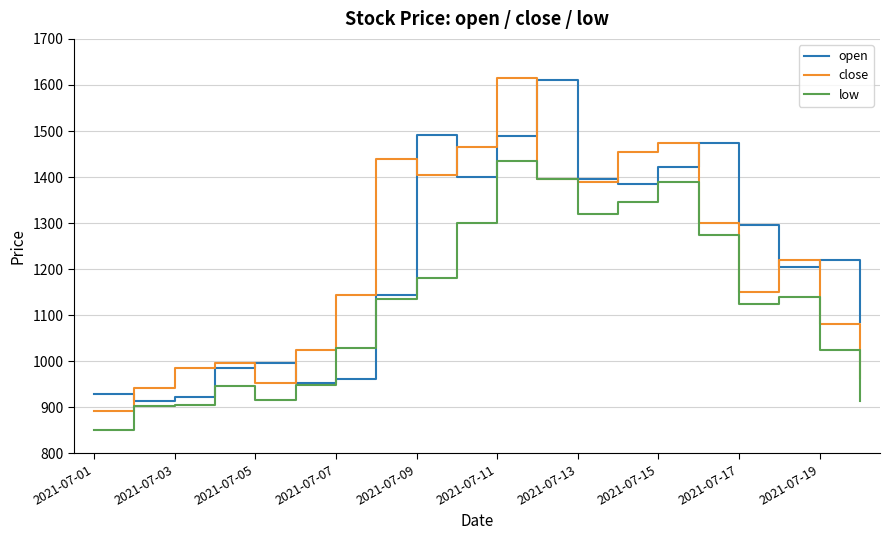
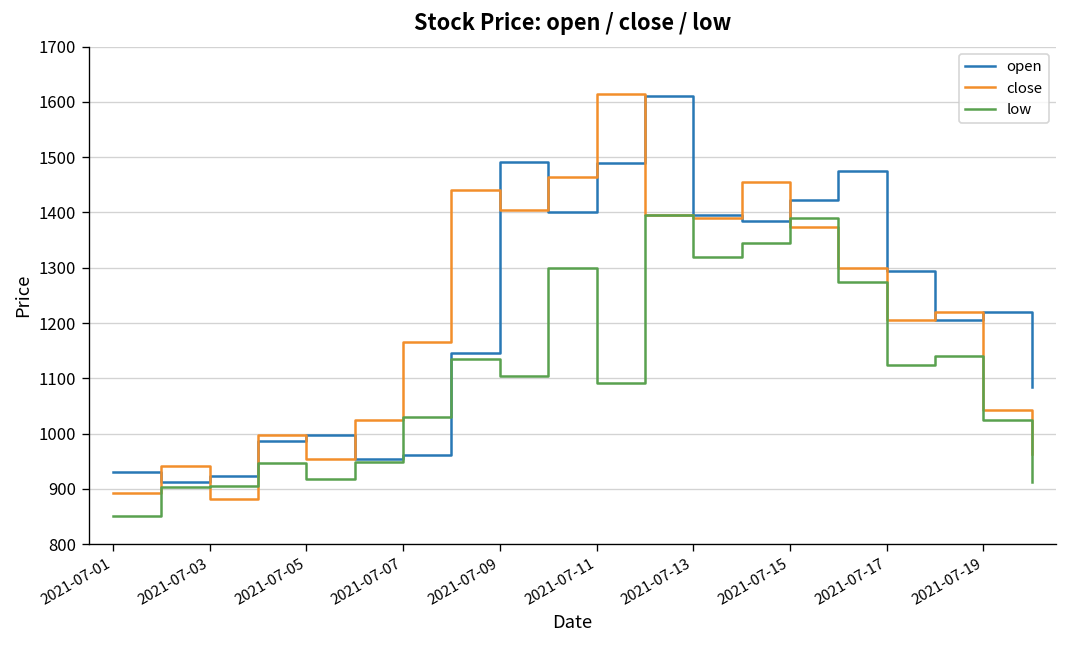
  {
    "open": {
      "2021-07-01": 930,
      "2021-07-03": 920,
      "2021-07-05": 1000,
      "2021-07-07": 960,
      "2021-07-09": 1490,
      "2021-07-11": 1490,
      "2021-07-15": 1420,
      "2021-07-17": 1300,
      "2021-07-19": 1220
    },
    "close": {
      "2021-07-01": 890,
-     "2021-07-03": 990,
+     "2021-07-03": 880,
      "2021-07-05": 950,
-     "2021-07-07": 1150,
+     "2021-07-07": 1170,
      "2021-07-09": 1410,
      "2021-07-11": 1620,
-     "2021-07-15": 1480,
-     "2021-07-17": 1150,
-     "2021-07-19": 1080
+     "2021-07-15": 1370,
+     "2021-07-17": 1210,
+     "2021-07-19": 1040
    },
    "low": {
      "2021-07-01": 850,
      "2021-07-03": 910,
      "2021-07-05": 920,
      "2021-07-07": 1030,
-     "2021-07-09": 1180,
-     "2021-07-11": 1440,
+     "2021-07-09": 1100,
+     "2021-07-11": 1090,
      "2021-07-13": 1320,
      "2021-07-15": 1390,
      "2021-07-17": 1130,
      "2021-07-19": 1030
    }
  }
